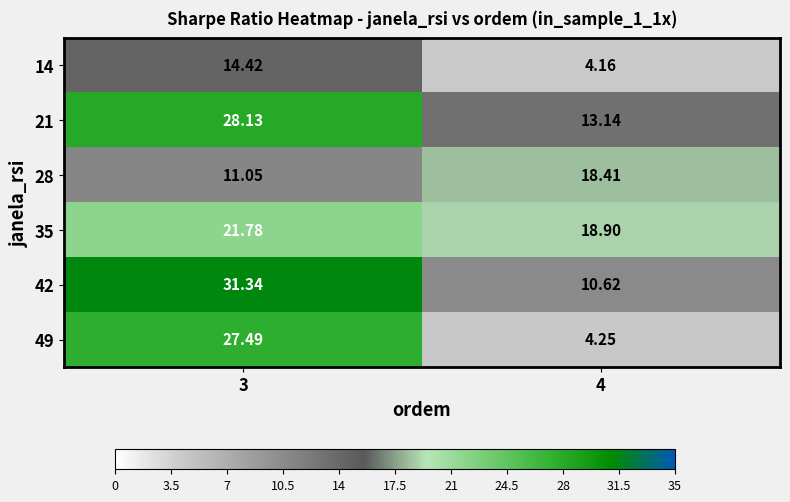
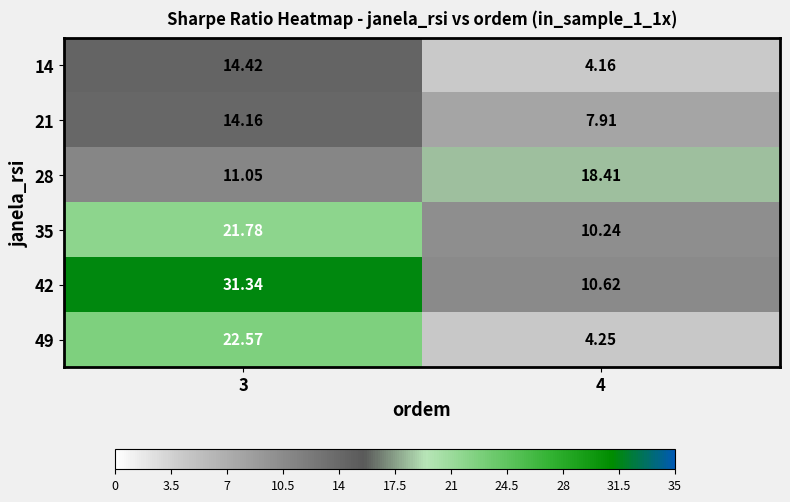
  {
    "14": {
      "3": 14.42,
      "4": 4.16
    },
    "21": {
-     "3": 28.13,
-     "4": 13.14
+     "3": 14.16,
+     "4": 7.91
    },
    "28": {
      "3": 11.05,
      "4": 18.41
    },
    "35": {
      "3": 21.78,
-     "4": 18.90
+     "4": 10.24
    },
    "42": {
      "3": 31.34,
      "4": 10.62
    },
    "49": {
-     "3": 27.49,
+     "3": 22.57,
      "4": 4.25
    }
  }
